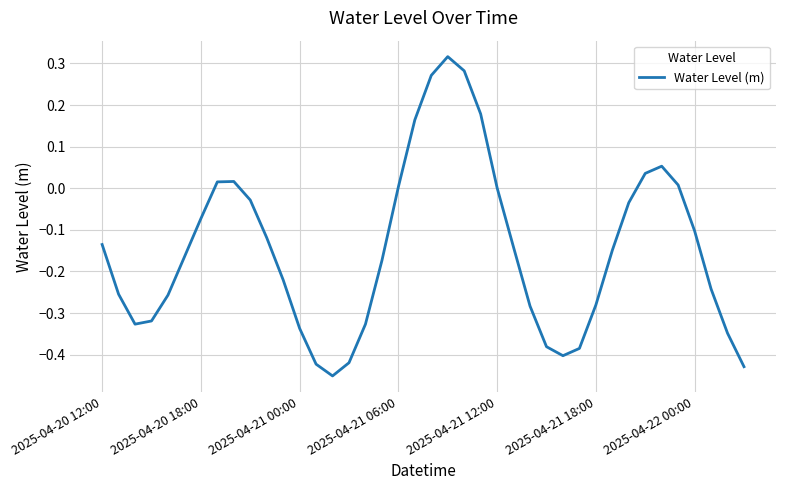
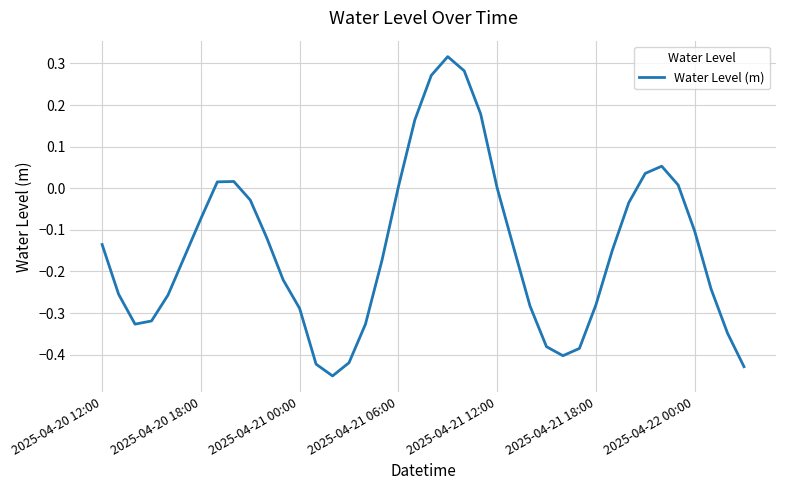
  {
    "2025-04-20 12:00": -0.14,
    "2025-04-20 18:00": -0.07,
-   "2025-04-21 00:00": -0.34,
+   "2025-04-21 00:00": -0.29,
    "2025-04-21 06:00": 0.00,
    "2025-04-21 12:00": 0.00,
    "2025-04-21 18:00": -0.28,
    "2025-04-22 00:00": -0.10
  }
